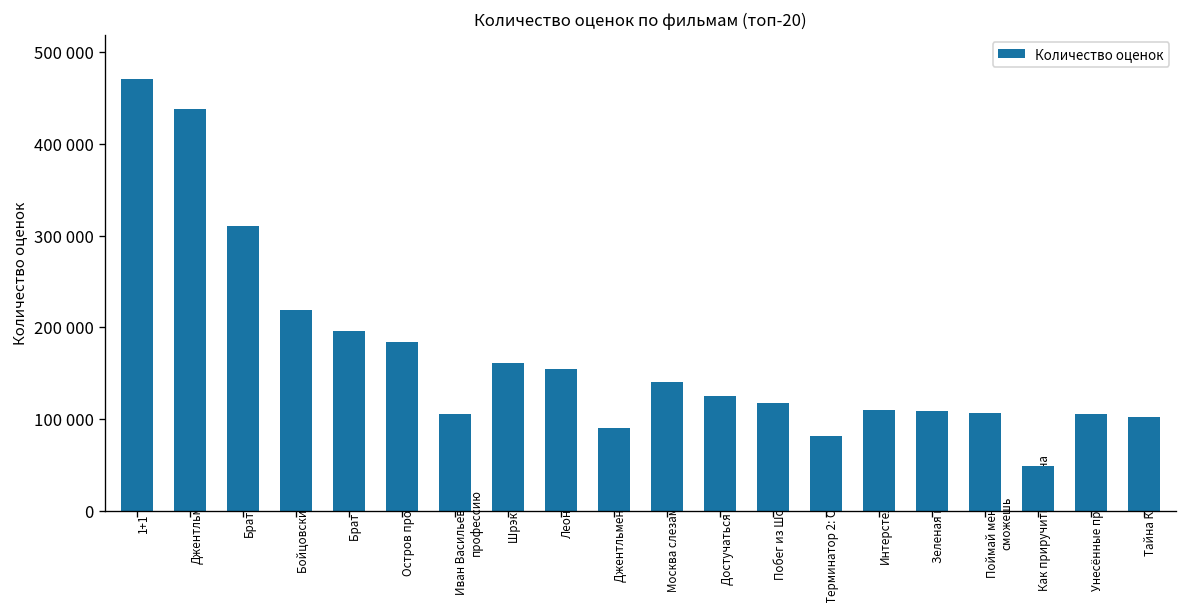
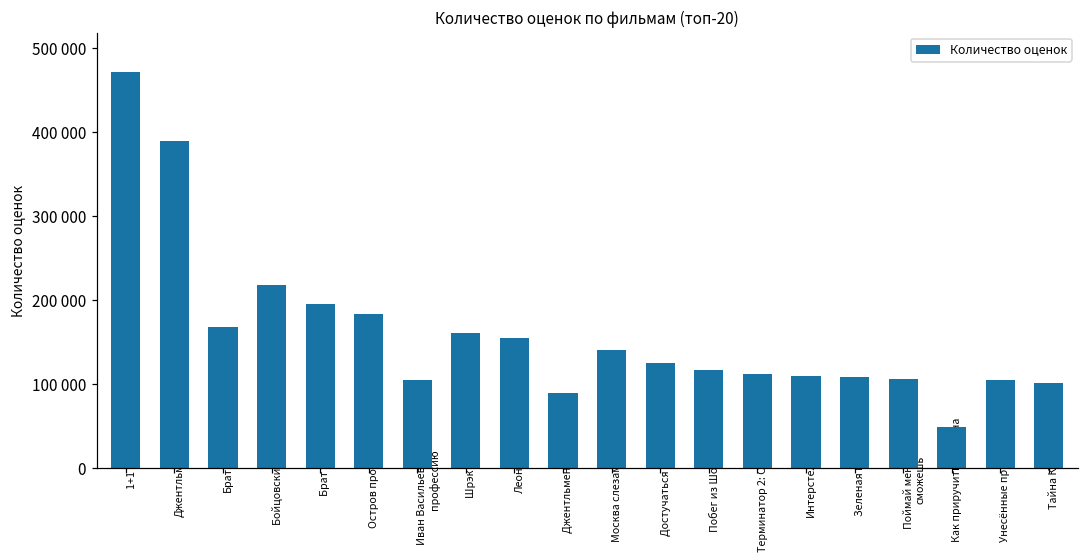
  {
    "1+1": 470000,
-   "Джентльмены": 440000,
-   "Брат": 310000,
+   "Джентльмены": 390000,
+   "Брат": 170000,
    "Бойцовский клуб": 220000,
    "Брат 2": 200000,
    "Остров проклятых": 180000,
    "Иван Васильевич меняет профессию": 110000,
    "Шрэк 2": 160000,
    "Леон": 150000,
    "Джентльмены удачи": 90000,
    "Москва слезам не верит": 140000,
    "Достучаться до небес": 130000,
    "Побег из Шоушенка": 120000,
-   "Терминатор 2: Судный день": 80000,
+   "Терминатор 2: Судный день": 110000,
    "Интерстеллар": 110000,
    "Зеленая миля": 110000,
    "Поймай меня, если сможешь": 110000,
    "Как приручить дракона": 50000,
    "Унесённые призраками": 110000,
    "Тайна Коко": 100000
  }
